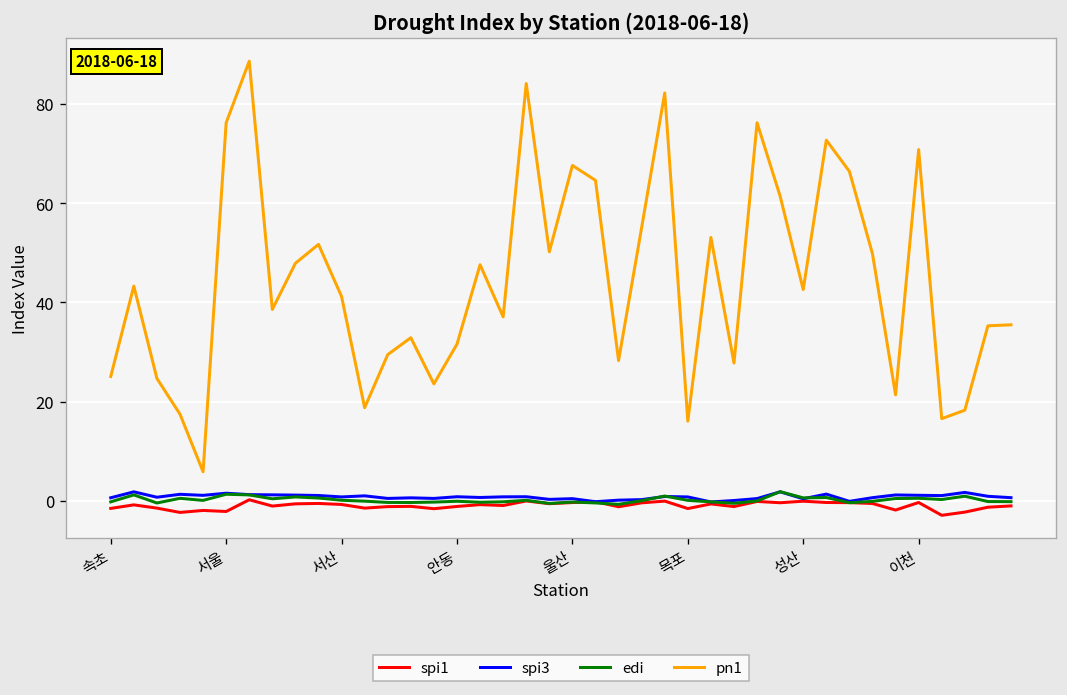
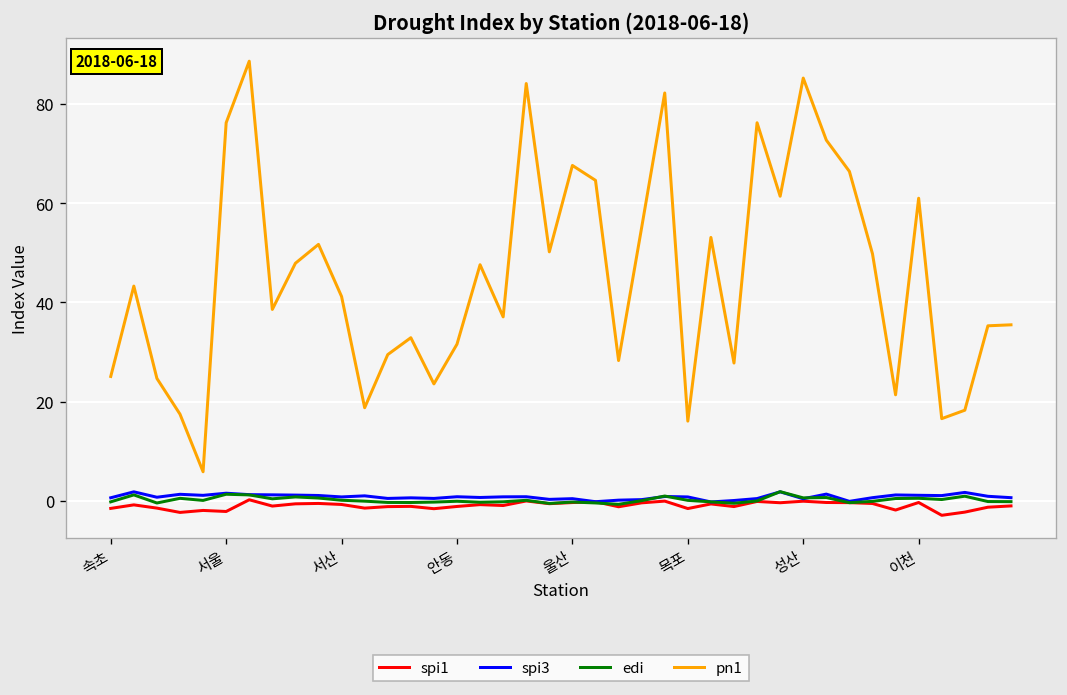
  {
    "spi1": {
      "속초": -1,
      "서울": -2,
      "서산": -1,
      "안동": -1,
      "목포": -2,
      "이천": 0
    },
    "spi3": {
      "속초": 1,
      "서산": 1,
      "안동": 1,
      "울산": 0,
      "목포": 1
    },
    "edi": {
      "속초": 0,
      "서산": 0,
      "안동": 0,
      "목포": 0
    },
    "pn1": {
      "속초": 25,
      "서울": 76,
      "서산": 41,
      "안동": 32,
      "울산": 68,
      "목포": 16,
-     "성산": 43,
-     "이천": 71
+     "성산": 85,
+     "이천": 61
    }
  }
